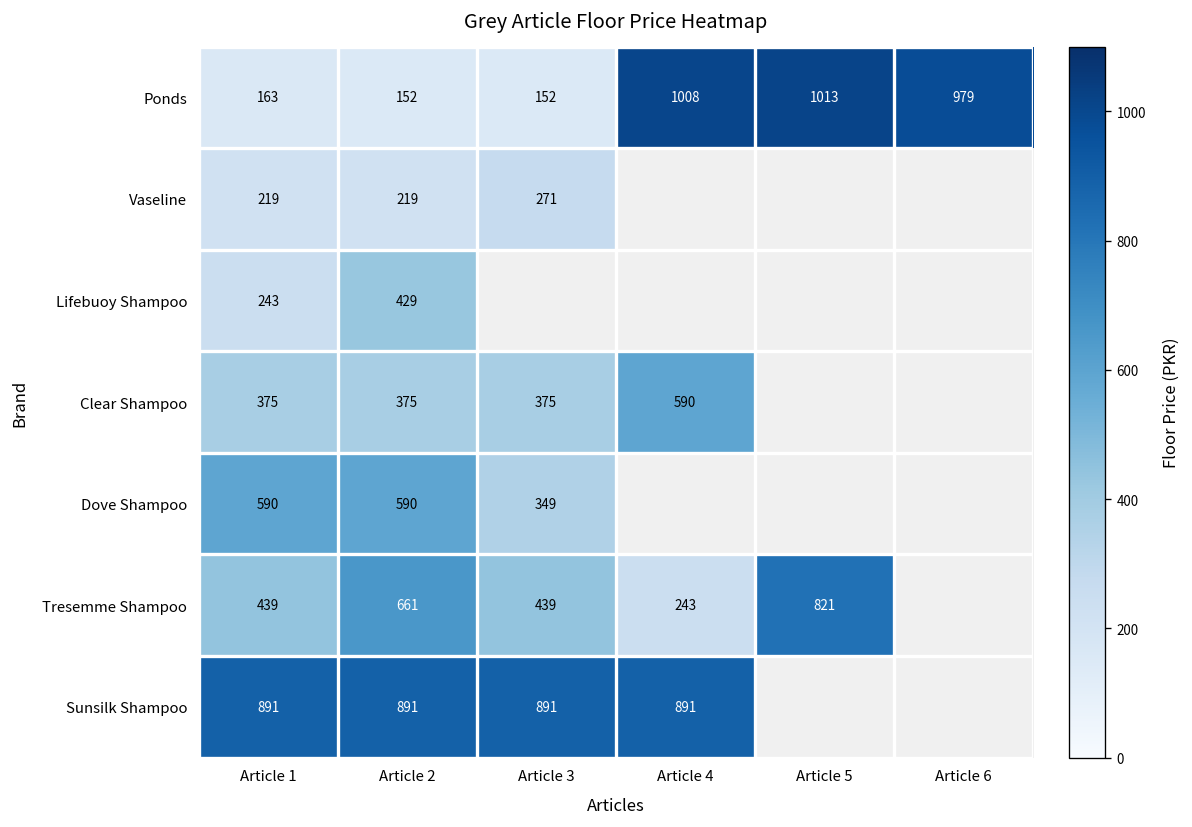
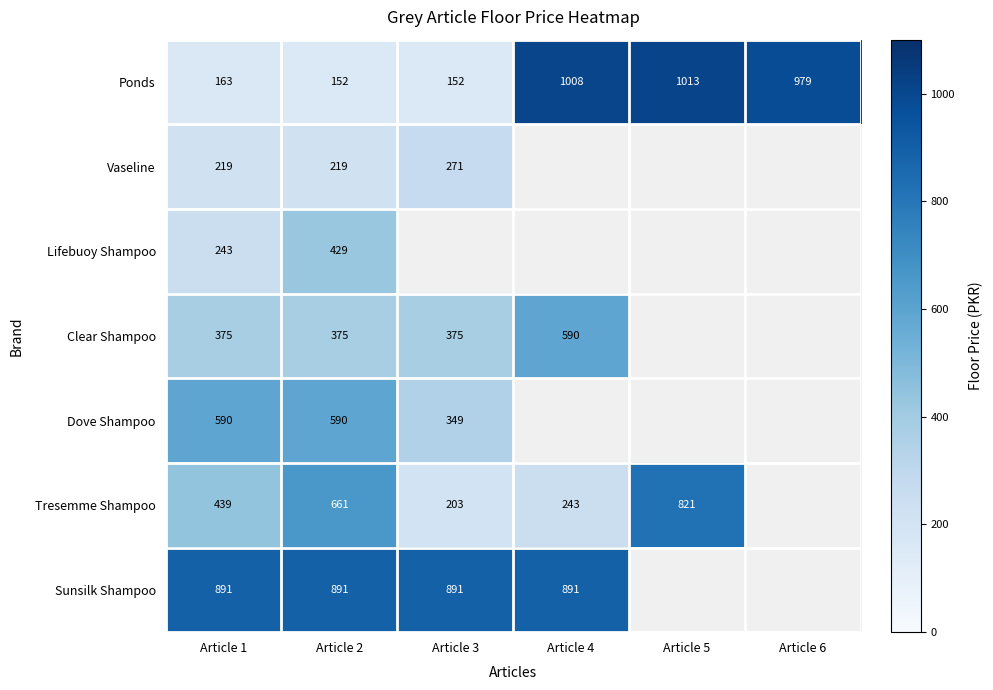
  {
    "Ponds": {
      "Article 1": 163,
      "Article 2": 152,
      "Article 3": 152,
      "Article 4": 1008,
      "Article 5": 1013,
      "Article 6": 979
    },
    "Vaseline": {
      "Article 1": 219,
      "Article 2": 219,
      "Article 3": 271
    },
    "Lifebuoy Shampoo": {
      "Article 1": 243,
      "Article 2": 429
    },
    "Clear Shampoo": {
      "Article 1": 375,
      "Article 2": 375,
      "Article 3": 375,
      "Article 4": 590
    },
    "Dove Shampoo": {
      "Article 1": 590,
      "Article 2": 590,
      "Article 3": 349
    },
    "Tresemme Shampoo": {
      "Article 1": 439,
      "Article 2": 661,
-     "Article 3": 439,
+     "Article 3": 203,
      "Article 4": 243,
      "Article 5": 821
    },
    "Sunsilk Shampoo": {
      "Article 1": 891,
      "Article 2": 891,
      "Article 3": 891,
      "Article 4": 891
    }
  }
